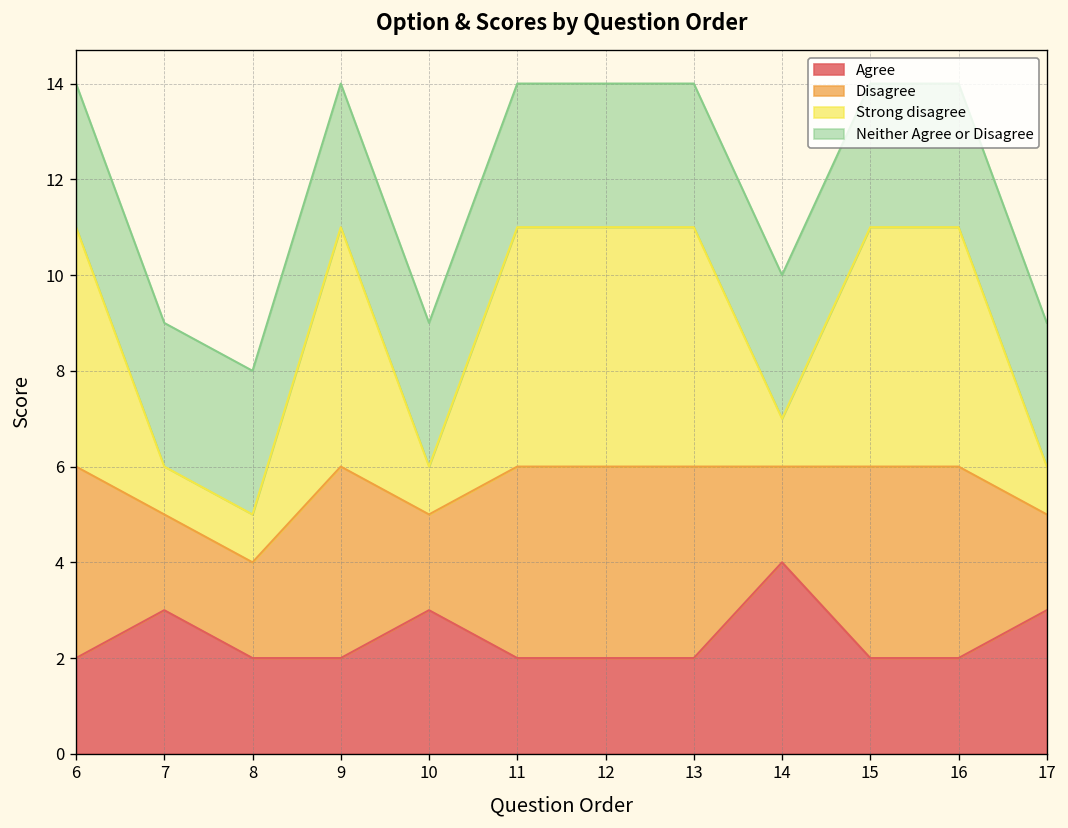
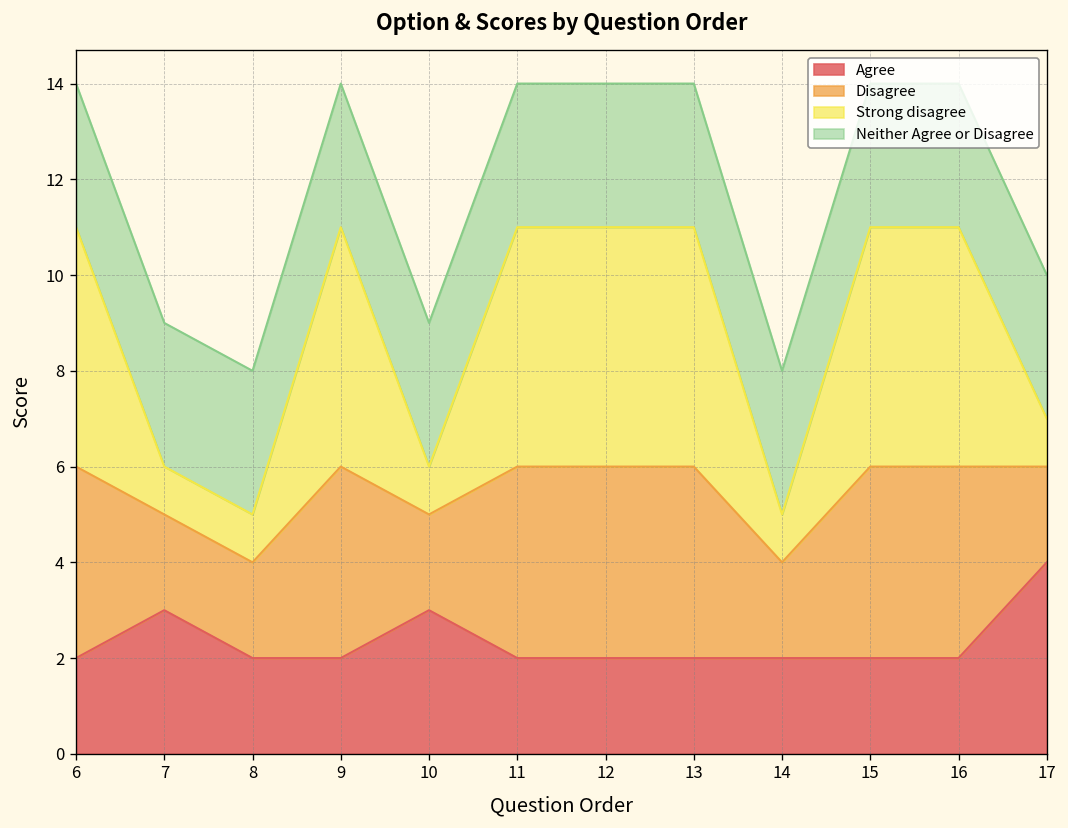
  {
    "Agree": {
      "6": 2,
      "7": 3,
      "8": 2,
      "9": 2,
      "10": 3,
      "11": 2,
      "12": 2,
      "13": 2,
-     "14": 4,
+     "14": 2,
      "15": 2,
      "16": 2,
-     "17": 3
+     "17": 4
    },
    "Disagree": {
      "6": 4,
      "7": 2,
      "8": 2,
      "9": 4,
      "10": 2,
      "11": 4,
      "12": 4,
      "13": 4,
      "14": 2,
      "15": 4,
      "16": 4,
      "17": 2
    },
    "Strong disagree": {
      "6": 5,
      "7": 1,
      "8": 1,
      "9": 5,
      "10": 1,
      "11": 5,
      "12": 5,
      "13": 5,
      "14": 1,
      "15": 5,
      "16": 5,
      "17": 1
    },
    "Neither Agree or Disagree": {
      "6": 3,
      "7": 3,
      "8": 3,
      "9": 3,
      "10": 3,
      "11": 3,
      "12": 3,
      "13": 3,
      "14": 3,
      "17": 3
    }
  }
